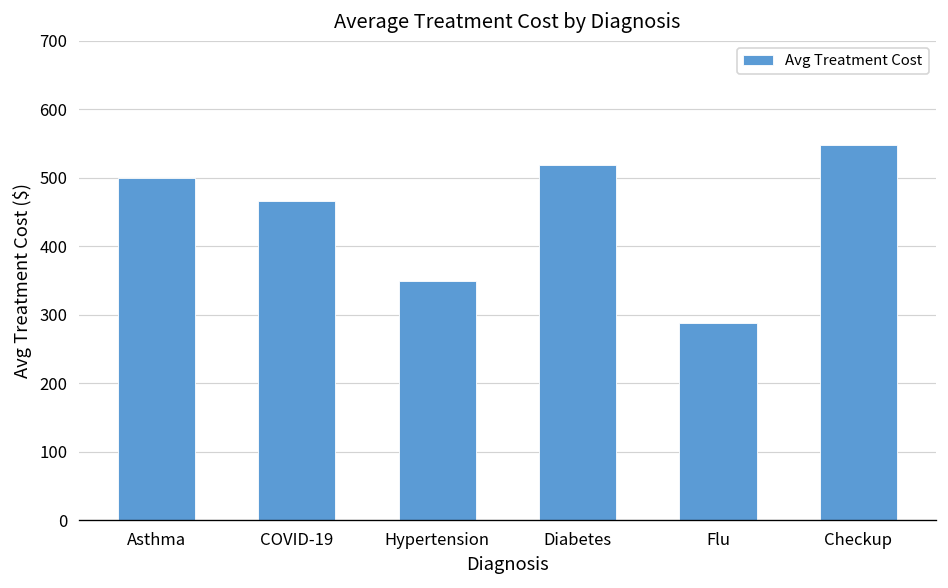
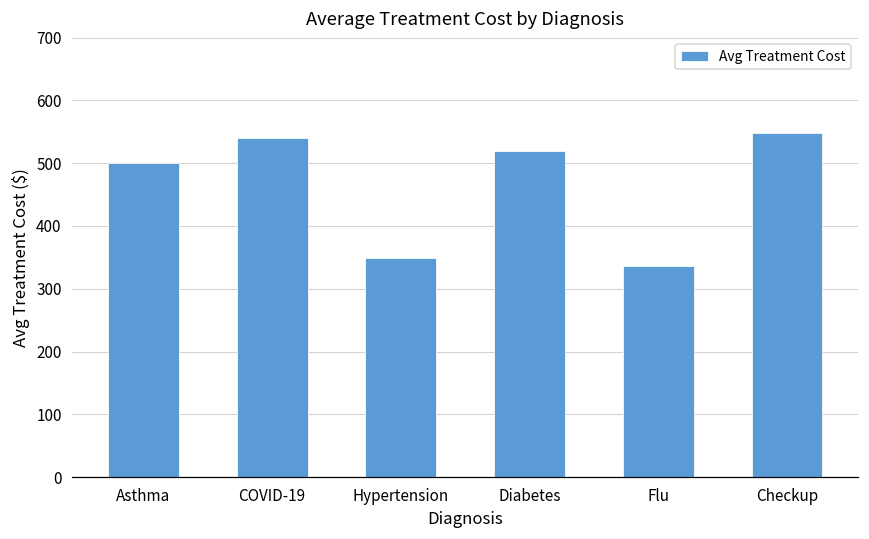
  {
    "Asthma": 500,
-   "COVID-19": 470,
+   "COVID-19": 540,
    "Hypertension": 350,
    "Diabetes": 520,
-   "Flu": 290,
+   "Flu": 340,
    "Checkup": 550
  }
